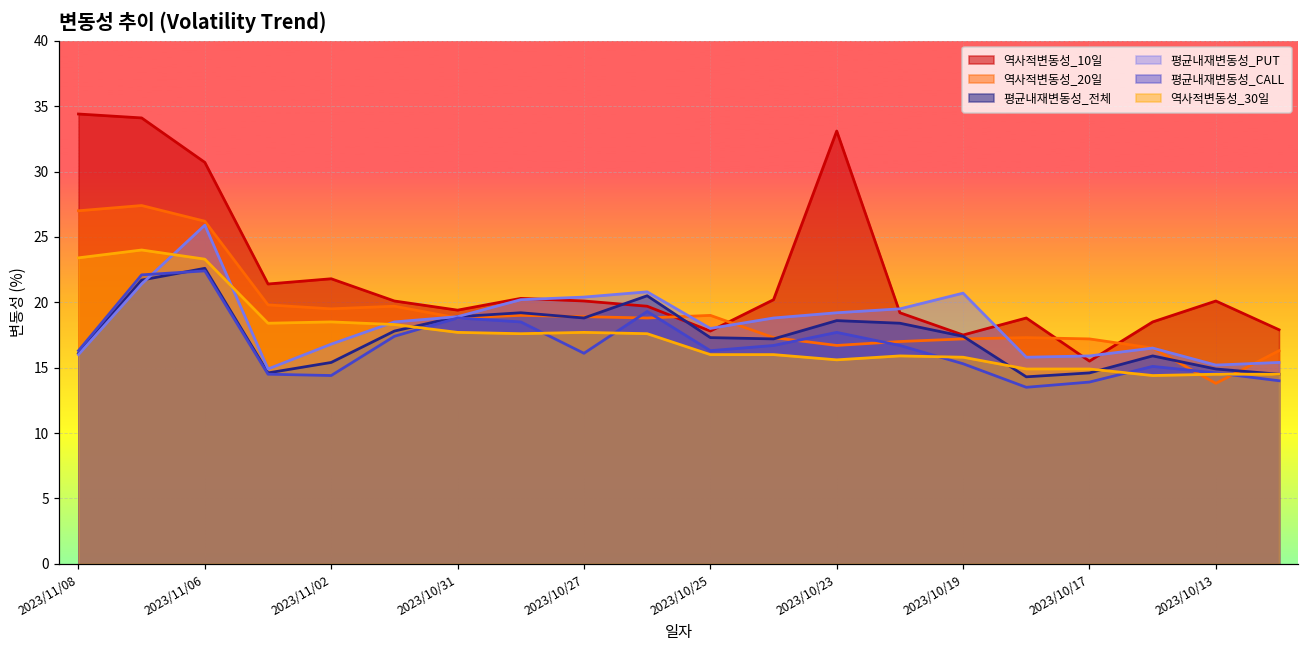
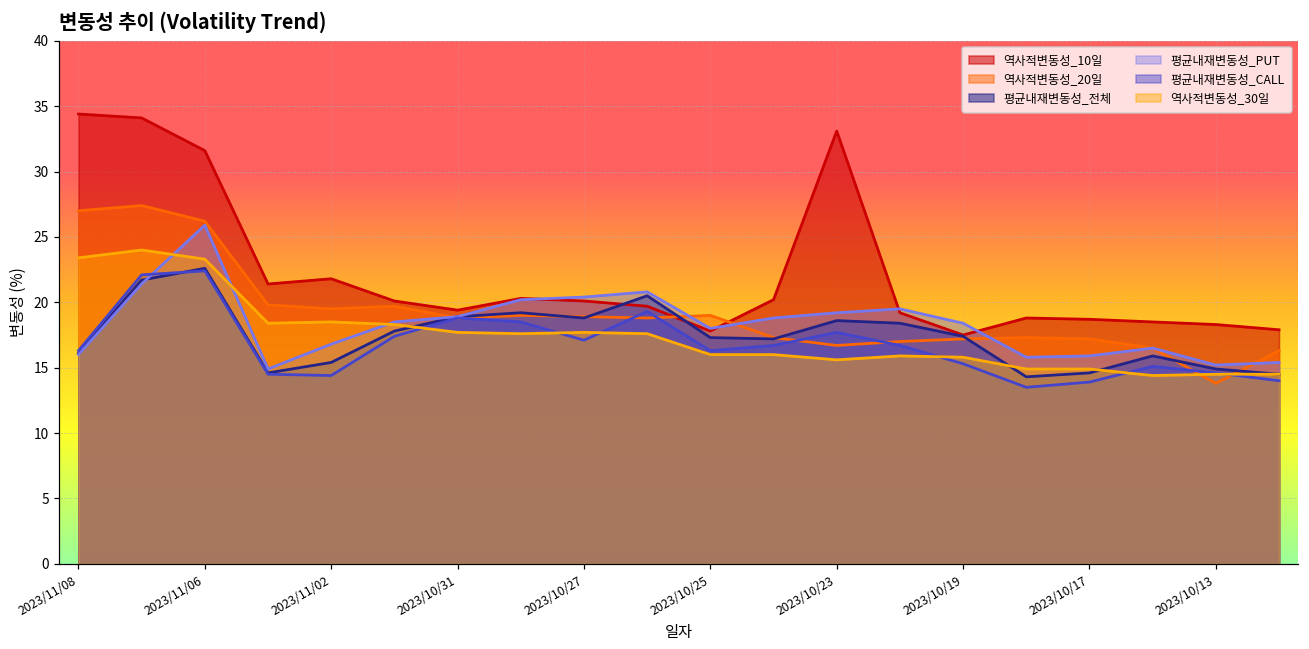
  {
    "역사적변동성_10일": {
      "2023/11/08": 34.4,
-     "2023/11/06": 30.7,
+     "2023/11/06": 31.6,
      "2023/11/02": 21.8,
      "2023/10/31": 19.4,
      "2023/10/27": 20.1,
      "2023/10/23": 33.1,
-     "2023/10/17": 15.5,
-     "2023/10/13": 20.1
+     "2023/10/17": 18.7,
+     "2023/10/13": 18.3
    },
    "역사적변동성_20일": {
      "2023/11/08": 27.0,
      "2023/11/06": 26.2,
      "2023/11/02": 19.5,
      "2023/10/25": 19.0,
      "2023/10/23": 16.7,
      "2023/10/17": 17.2,
      "2023/10/13": 13.8
    },
    "평균내재변동성_전체": {
      "2023/11/02": 15.4,
      "2023/10/25": 17.3,
      "2023/10/23": 18.6,
      "2023/10/17": 14.6,
      "2023/10/13": 14.9
    },
    "평균내재변동성_PUT": {
      "2023/11/06": 25.9,
      "2023/11/02": 16.8,
      "2023/10/27": 20.4,
      "2023/10/23": 19.2,
-     "2023/10/19": 20.7,
+     "2023/10/19": 18.4,
      "2023/10/17": 15.9,
      "2023/10/13": 15.2
    },
    "평균내재변동성_CALL": {
      "2023/11/02": 14.4,
-     "2023/10/27": 16.1,
+     "2023/10/27": 17.1,
      "2023/10/25": 16.3,
      "2023/10/23": 17.7,
      "2023/10/19": 15.3,
      "2023/10/17": 13.9
    },
    "역사적변동성_30일": {
      "2023/11/08": 23.4,
      "2023/11/06": 23.3,
      "2023/11/02": 18.5,
      "2023/10/31": 17.7,
      "2023/10/27": 17.7,
      "2023/10/25": 16.0,
      "2023/10/23": 15.6,
      "2023/10/19": 15.8,
      "2023/10/17": 14.9
    }
  }
